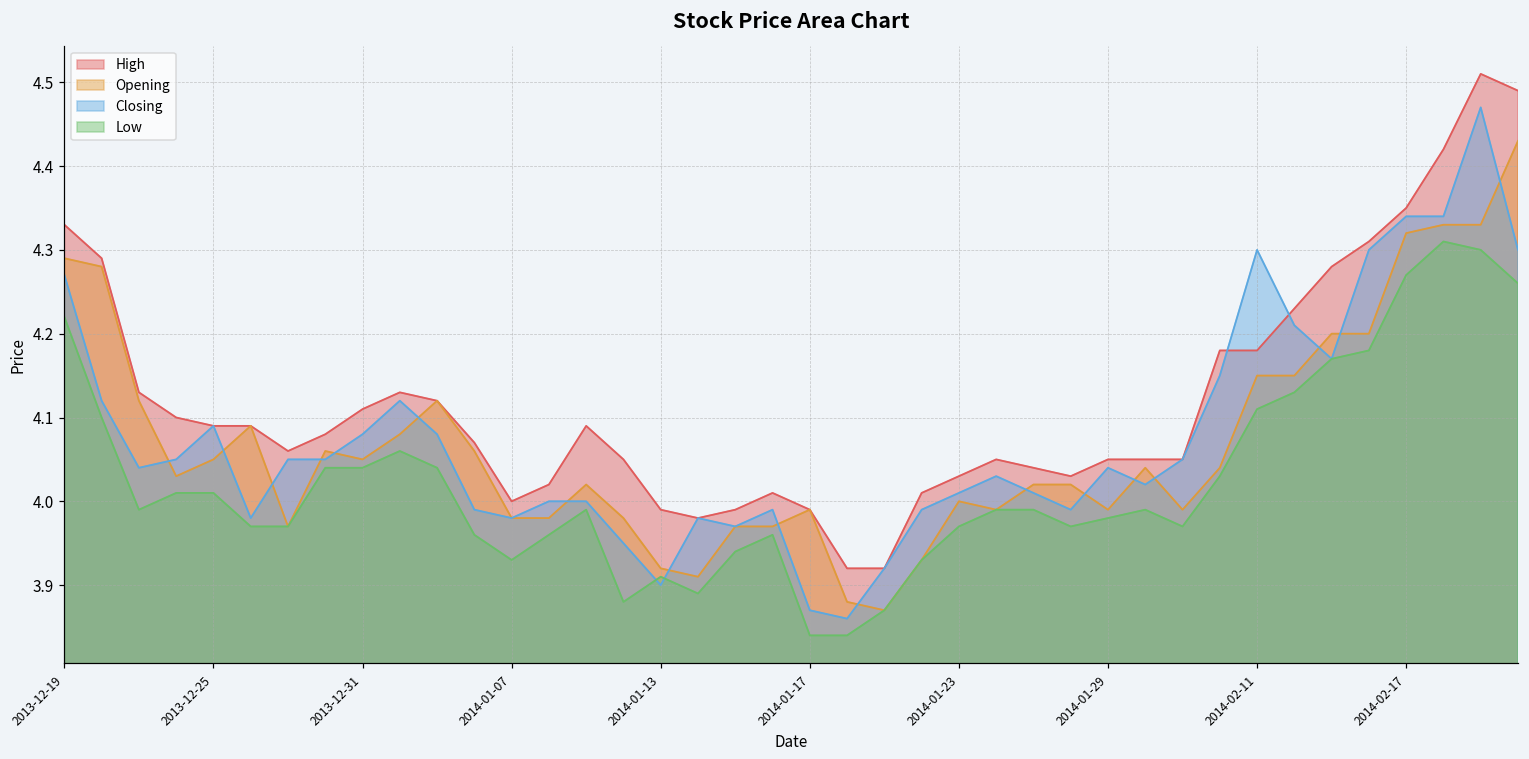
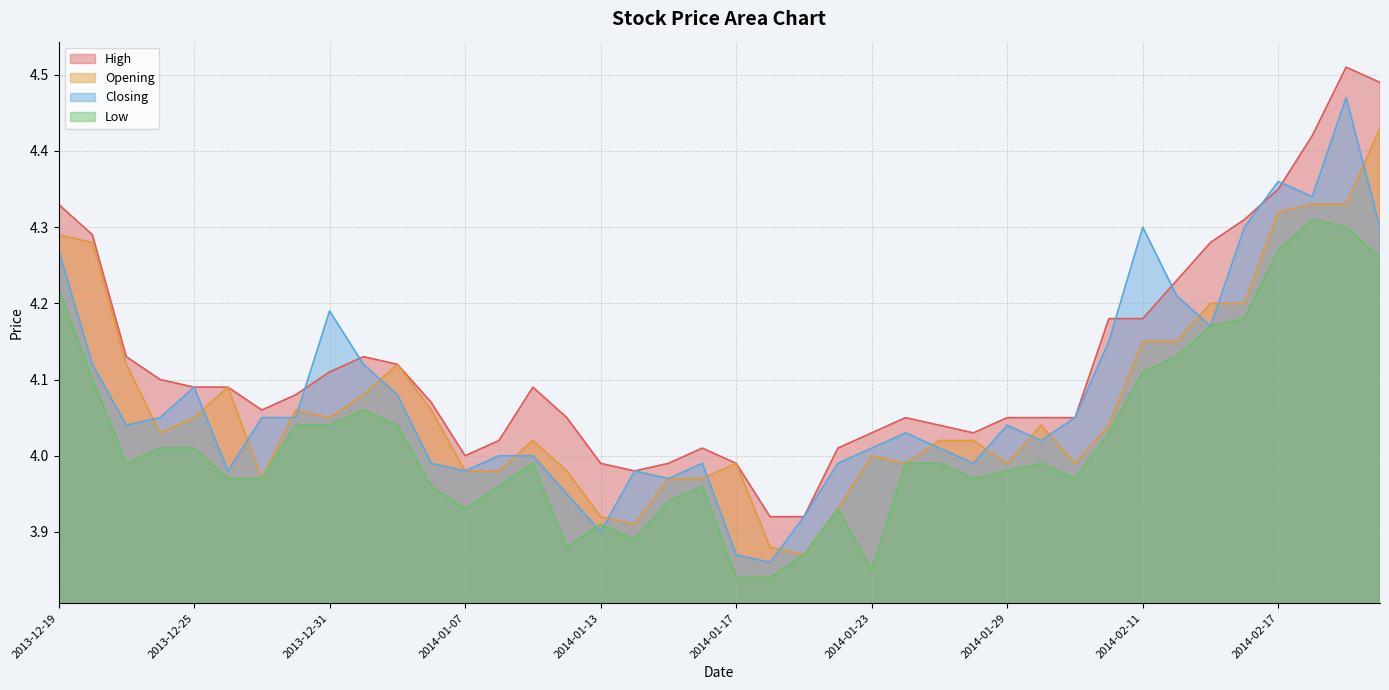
  {
    "Closing": {
      "2013-12-19": 4.27,
-     "2013-12-31": 4.08,
+     "2013-12-31": 4.19,
      "2014-01-13": 3.90,
      "2014-01-17": 3.87,
      "2014-01-23": 4.01,
      "2014-01-29": 4.04,
      "2014-02-11": 4.30,
-     "2014-02-17": 4.34
+     "2014-02-17": 4.36
    },
    "Low": {
      "2013-12-19": 4.22,
      "2013-12-25": 4.01,
      "2013-12-31": 4.04,
      "2014-01-07": 3.93,
      "2014-01-13": 3.91,
      "2014-01-17": 3.84,
-     "2014-01-23": 3.97,
+     "2014-01-23": 3.85,
      "2014-01-29": 3.98,
      "2014-02-11": 4.11,
      "2014-02-17": 4.27
    }
  }
